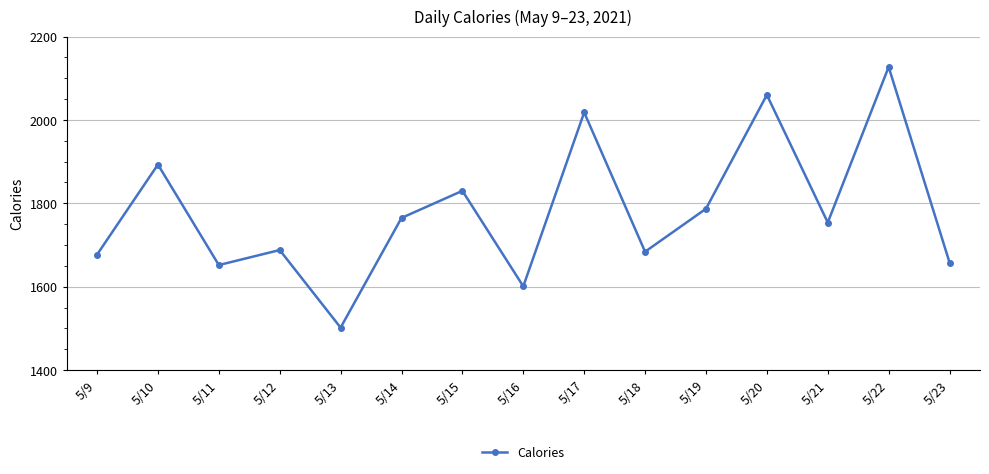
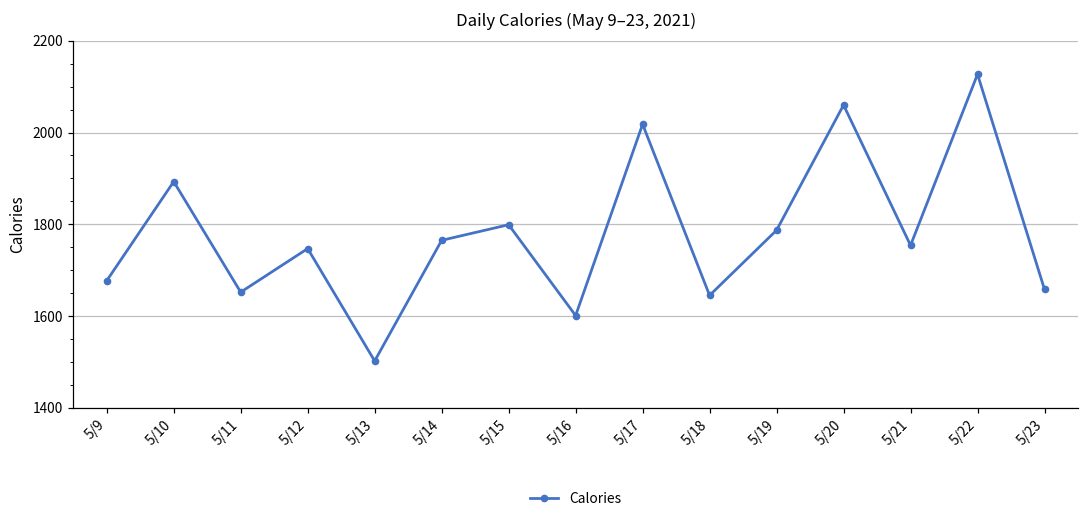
  {
    "5/9": 1680,
    "5/10": 1890,
    "5/11": 1650,
-   "5/12": 1690,
+   "5/12": 1750,
    "5/13": 1500,
    "5/14": 1770,
-   "5/15": 1830,
+   "5/15": 1800,
    "5/16": 1600,
    "5/17": 2020,
-   "5/18": 1680,
+   "5/18": 1650,
    "5/19": 1790,
    "5/20": 2060,
    "5/21": 1750,
    "5/22": 2130,
    "5/23": 1660
  }
